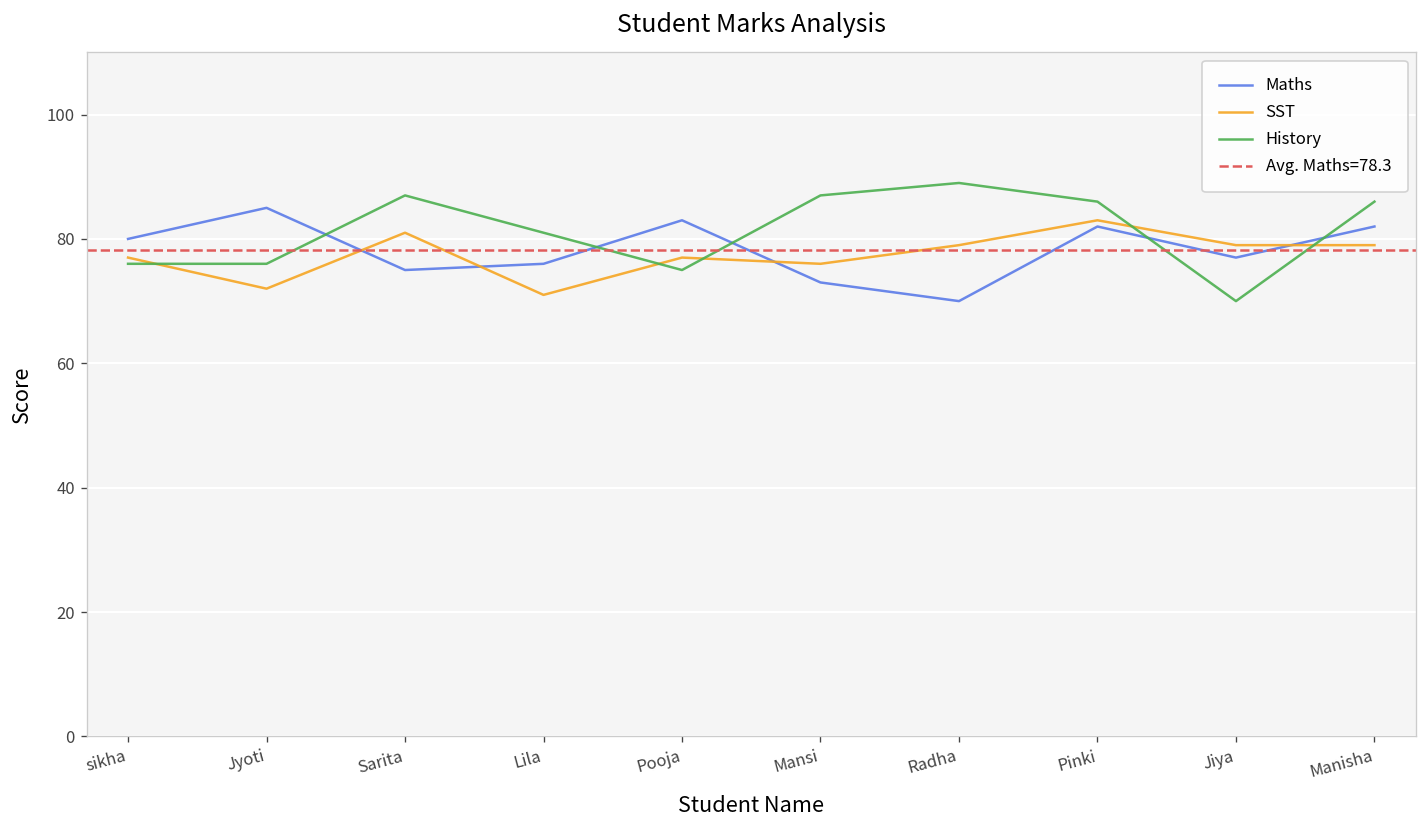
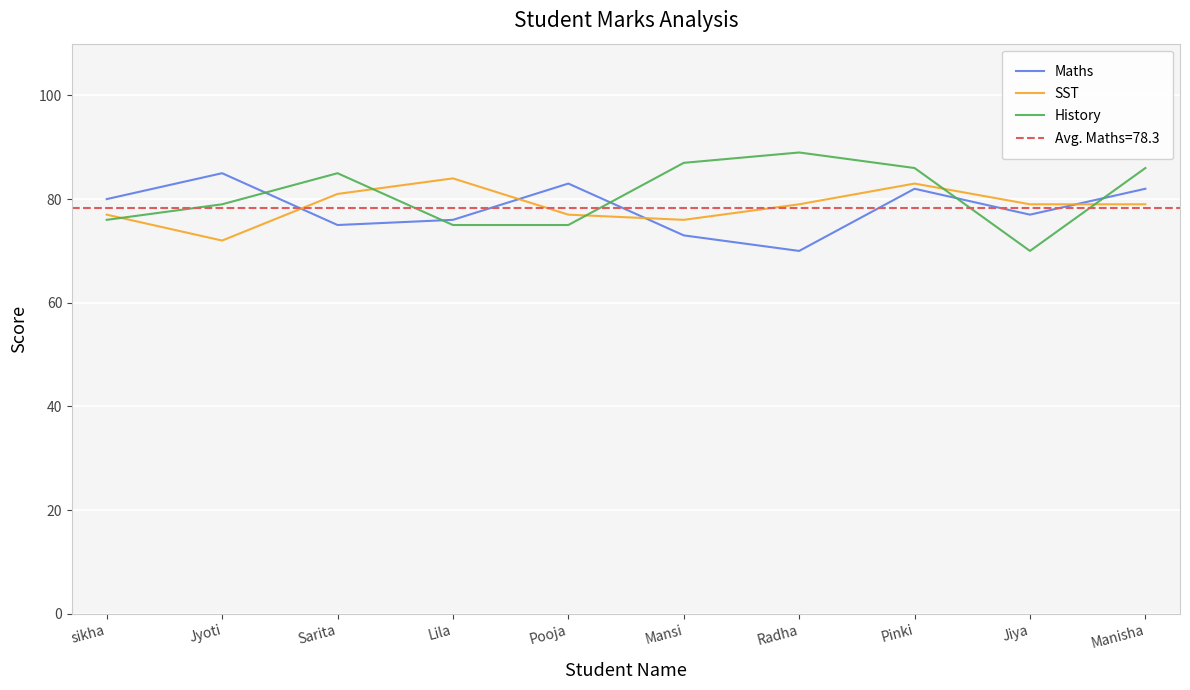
  {
    "Maths": {
      "sikha": 80,
      "Jyoti": 85,
      "Sarita": 75,
      "Lila": 76,
      "Pooja": 83,
      "Mansi": 73,
      "Radha": 70,
      "Pinki": 82,
      "Jiya": 77,
      "Manisha": 82
    },
    "SST": {
      "sikha": 77,
      "Jyoti": 72,
      "Sarita": 81,
-     "Lila": 71,
+     "Lila": 84,
      "Pooja": 77,
      "Mansi": 76,
      "Radha": 79,
      "Pinki": 83,
      "Jiya": 79,
      "Manisha": 79
    },
    "History": {
      "sikha": 76,
-     "Jyoti": 76,
-     "Sarita": 87,
-     "Lila": 81,
+     "Jyoti": 79,
+     "Sarita": 85,
+     "Lila": 75,
      "Pooja": 75,
      "Mansi": 87,
      "Radha": 89,
      "Pinki": 86,
      "Jiya": 70,
      "Manisha": 86
    }
  }
